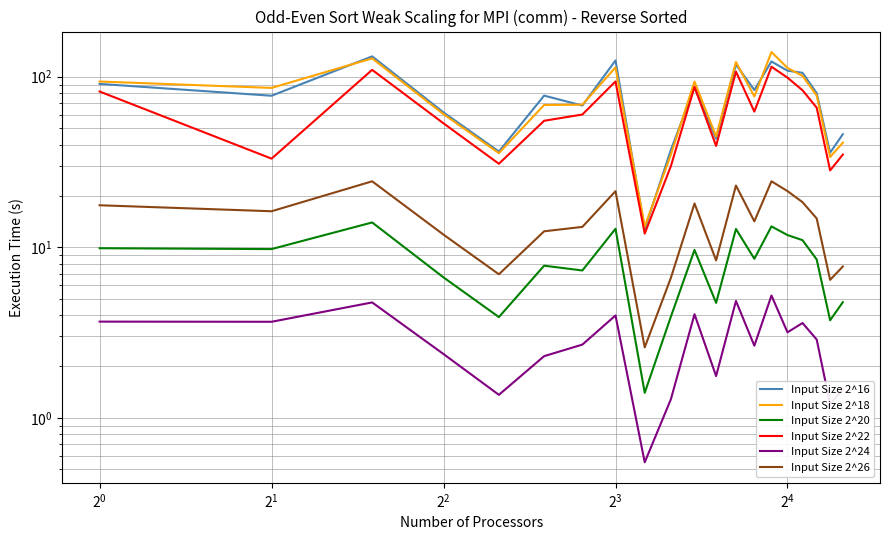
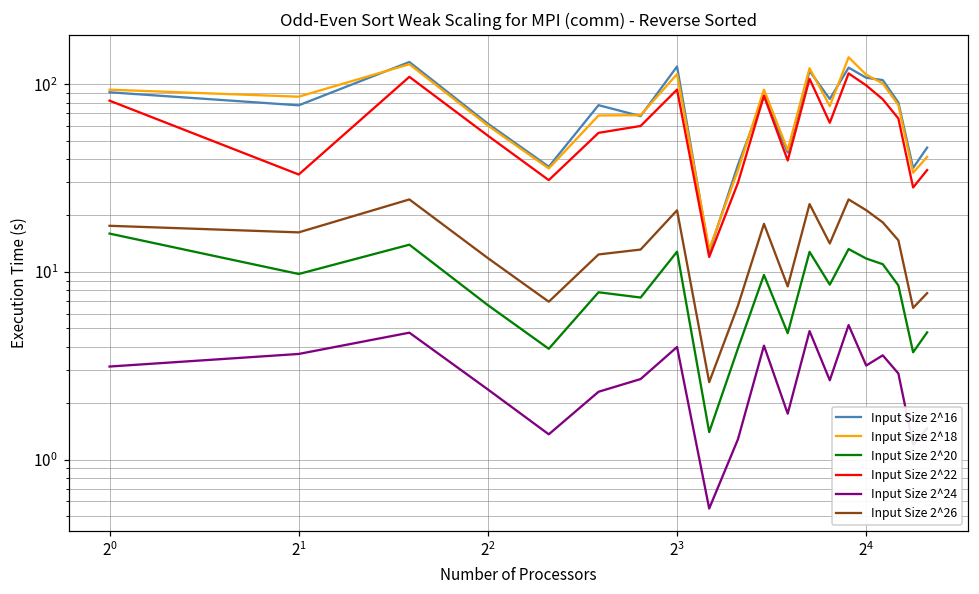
  {
    "Input Size 2^16": {
      "2^1": 80,
      "2^3": 120,
      "2^4": 110
    },
    "Input Size 2^18": {
      "2^1": 90,
      "2^3": 110,
      "2^4": 110
    },
    "Input Size 2^20": {
-     "2^0": 10,
+     "2^0": 16,
      "2^1": 10,
      "2^2": 6.7,
      "2^3": 13,
      "2^4": 12
    },
    "Input Size 2^22": {
      "2^0": 80,
      "2^1": 33,
      "2^2": 53,
      "2^3": 90,
      "2^4": 100
    },
    "Input Size 2^24": {
-     "2^0": 3.7,
+     "2^0": 3.1,
      "2^1": 3.7,
      "2^2": 2.4,
      "2^3": 4.0,
      "2^4": 3.2
    },
    "Input Size 2^26": {
      "2^0": 18,
      "2^1": 16,
      "2^2": 12,
      "2^3": 21,
      "2^4": 21
    }
  }
